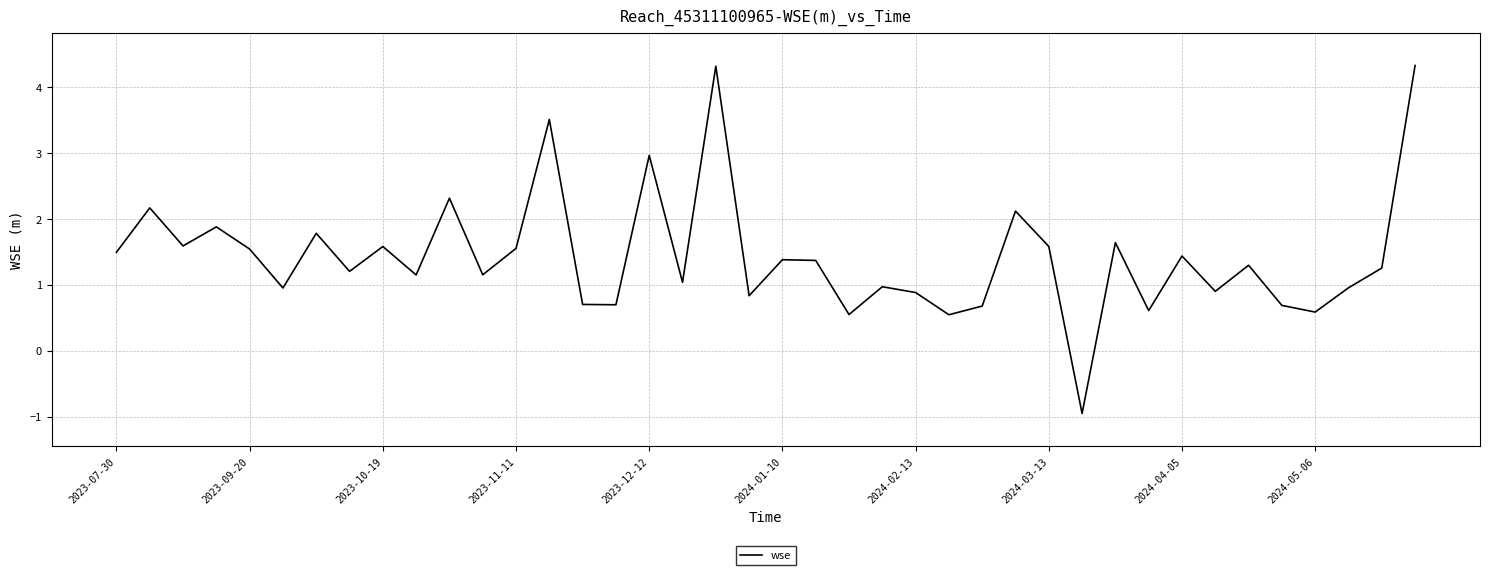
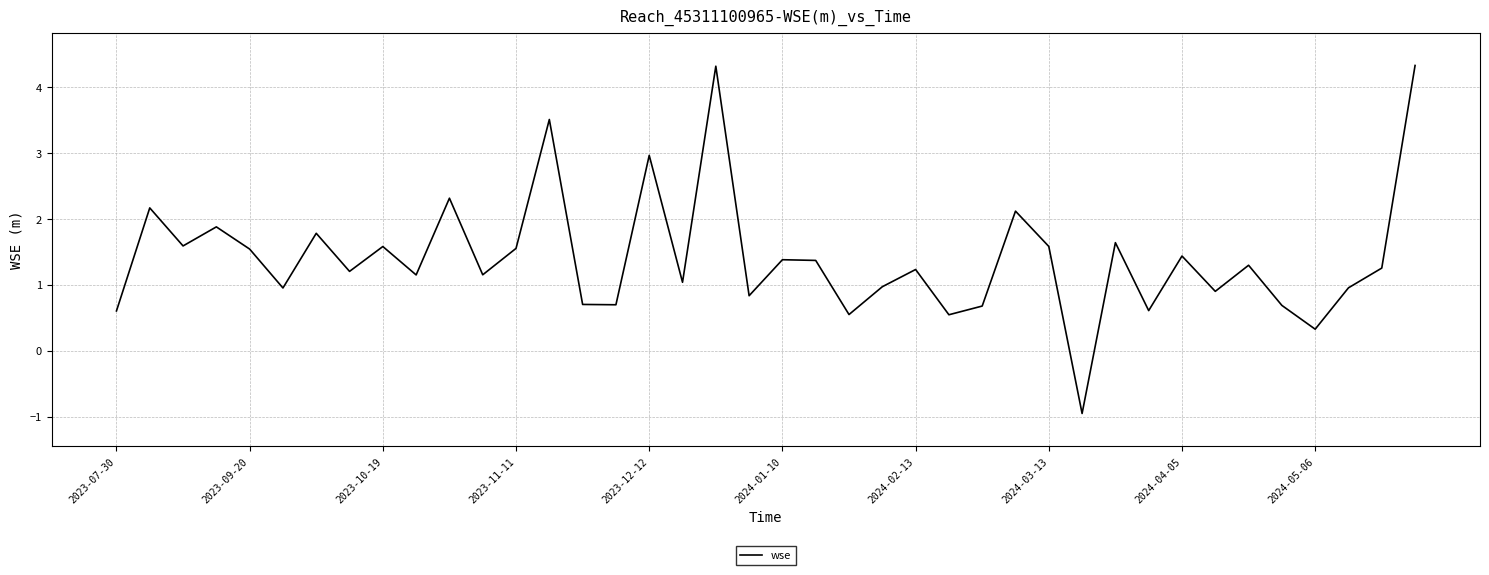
  {
-   "2023-07-30": 1.5,
+   "2023-07-30": 0.6,
    "2023-09-20": 1.5,
    "2023-10-19": 1.6,
    "2023-11-11": 1.6,
    "2023-12-12": 3.0,
    "2024-01-10": 1.4,
-   "2024-02-13": 0.9,
+   "2024-02-13": 1.2,
    "2024-03-13": 1.6,
    "2024-04-05": 1.4,
-   "2024-05-06": 0.6
+   "2024-05-06": 0.3
  }
